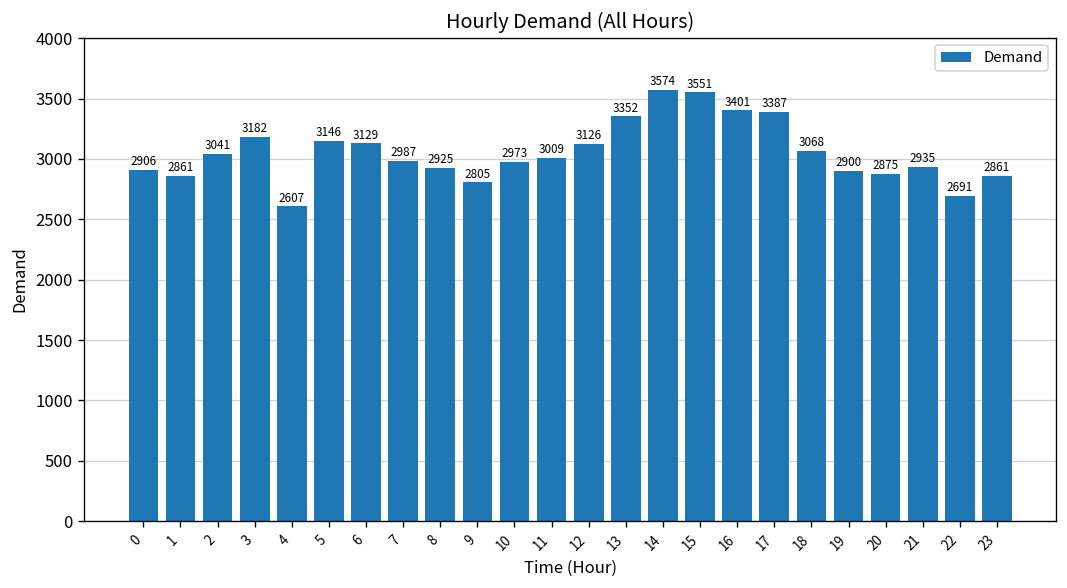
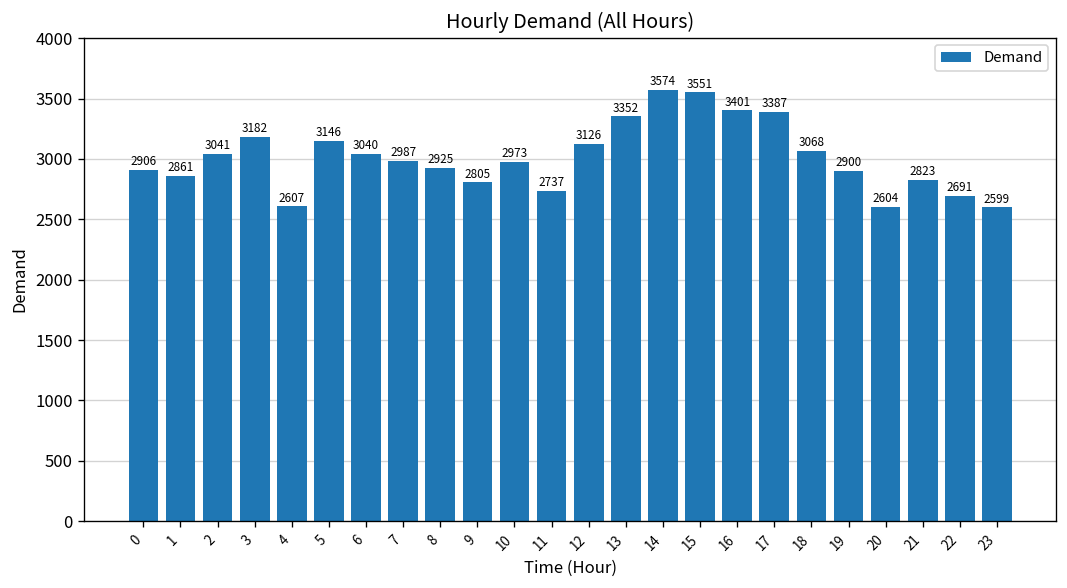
  {
    "0": 2906,
    "1": 2861,
    "2": 3041,
    "3": 3182,
    "4": 2607,
    "5": 3146,
-   "6": 3129,
+   "6": 3040,
    "7": 2987,
    "8": 2925,
    "9": 2805,
    "10": 2973,
-   "11": 3009,
+   "11": 2737,
    "12": 3126,
    "13": 3352,
    "14": 3574,
    "15": 3551,
    "16": 3401,
    "17": 3387,
    "18": 3068,
    "19": 2900,
-   "20": 2875,
-   "21": 2935,
+   "20": 2604,
+   "21": 2823,
    "22": 2691,
-   "23": 2861
+   "23": 2599
  }
